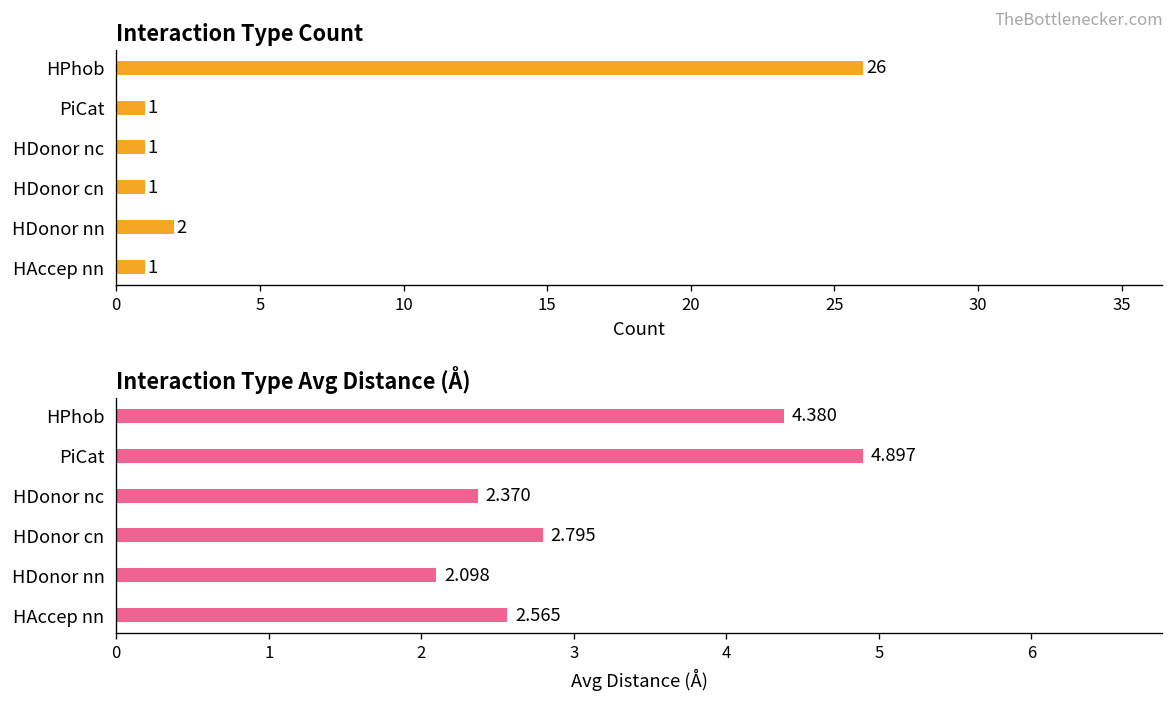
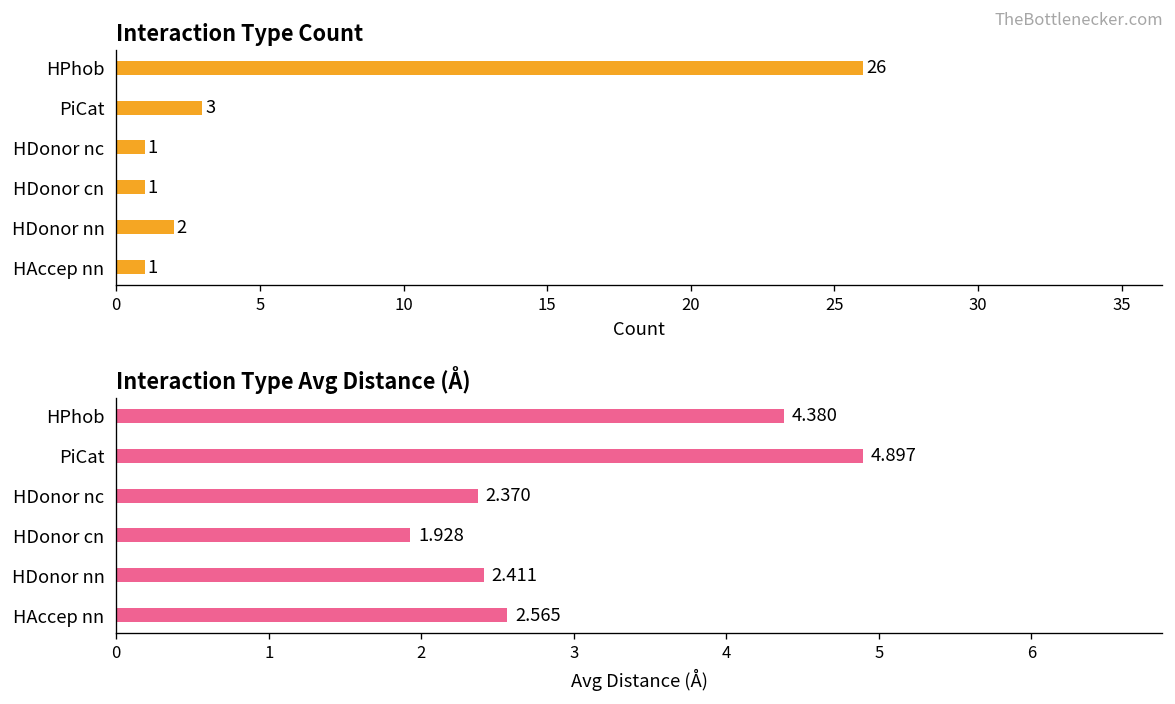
  {
    "Interaction Type Count": {
      "HPhob": 26,
-     "PiCat": 1,
+     "PiCat": 3,
      "HDonor nc": 1,
      "HDonor cn": 1,
      "HDonor nn": 2,
      "HAccep nn": 1
    },
    "Interaction Type Avg Distance (Å)": {
      "HPhob": 4.380,
      "PiCat": 4.897,
      "HDonor nc": 2.370,
-     "HDonor cn": 2.795,
-     "HDonor nn": 2.098,
+     "HDonor cn": 1.928,
+     "HDonor nn": 2.411,
      "HAccep nn": 2.565
    }
  }
